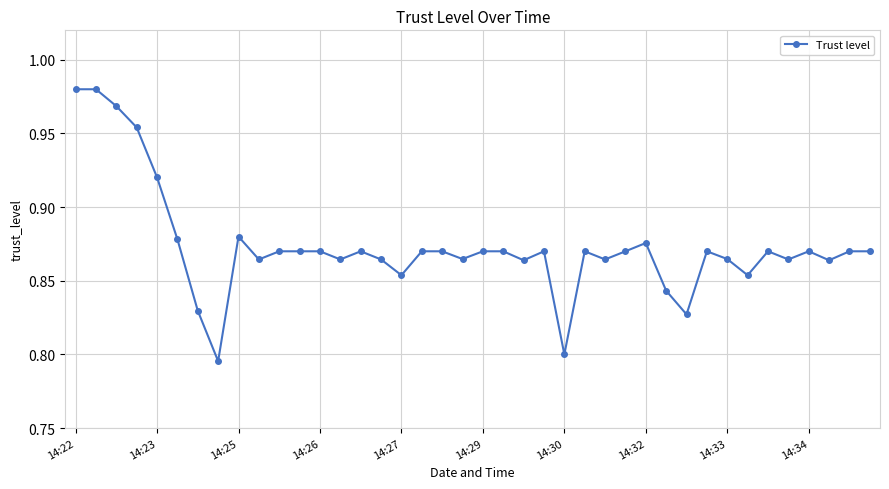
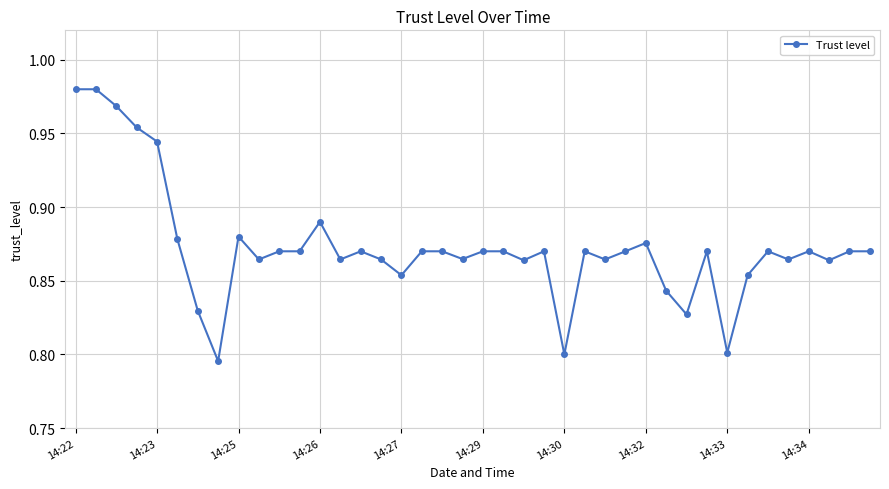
  {
    "14:22": 0.980,
-   "14:23": 0.920,
+   "14:23": 0.945,
    "14:25": 0.880,
-   "14:26": 0.87,
+   "14:26": 0.89,
    "14:27": 0.854,
    "14:29": 0.870,
    "14:30": 0.800,
    "14:32": 0.876,
-   "14:33": 0.865,
+   "14:33": 0.801,
    "14:34": 0.870
  }
